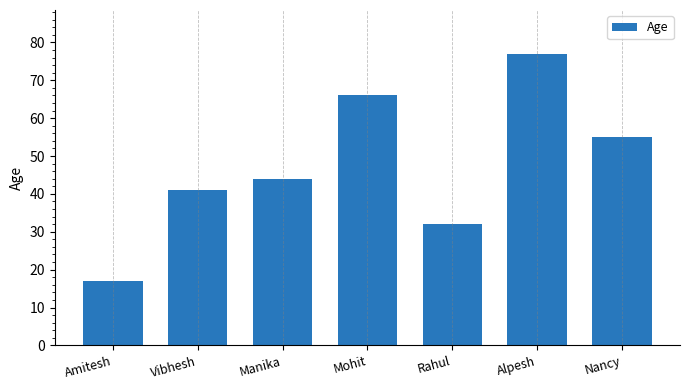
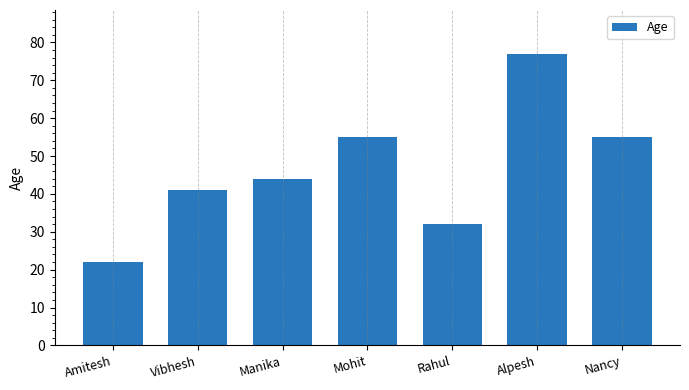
  {
-   "Amitesh": 17,
+   "Amitesh": 22,
    "Vibhesh": 41,
    "Manika": 44,
-   "Mohit": 66,
+   "Mohit": 55,
    "Rahul": 32,
    "Alpesh": 77,
    "Nancy": 55
  }
